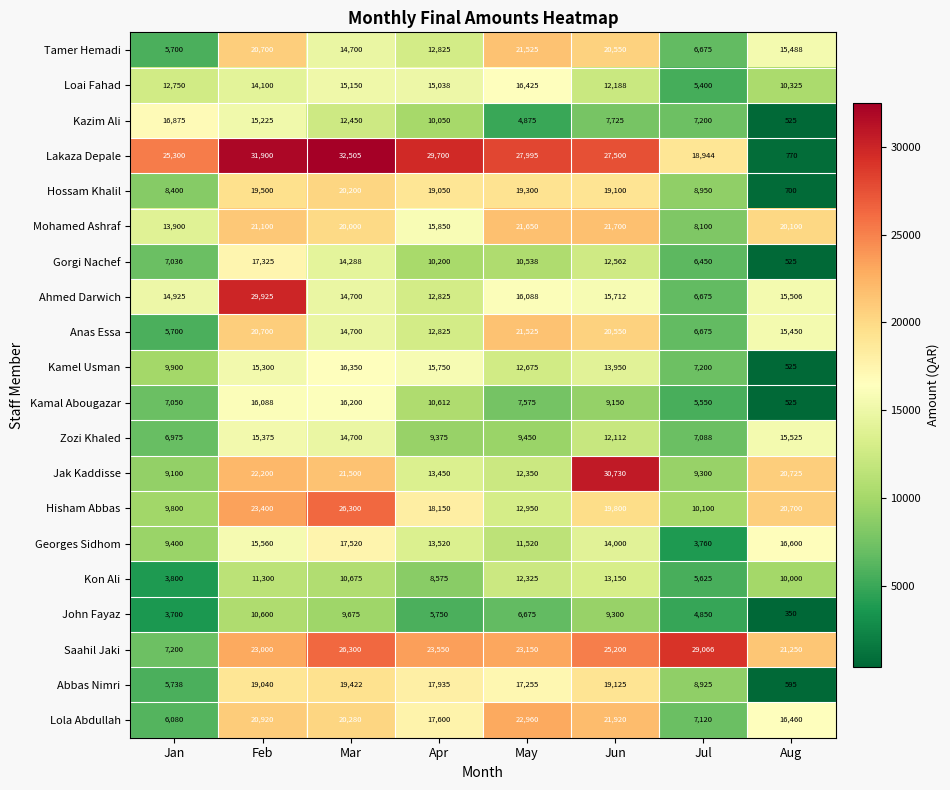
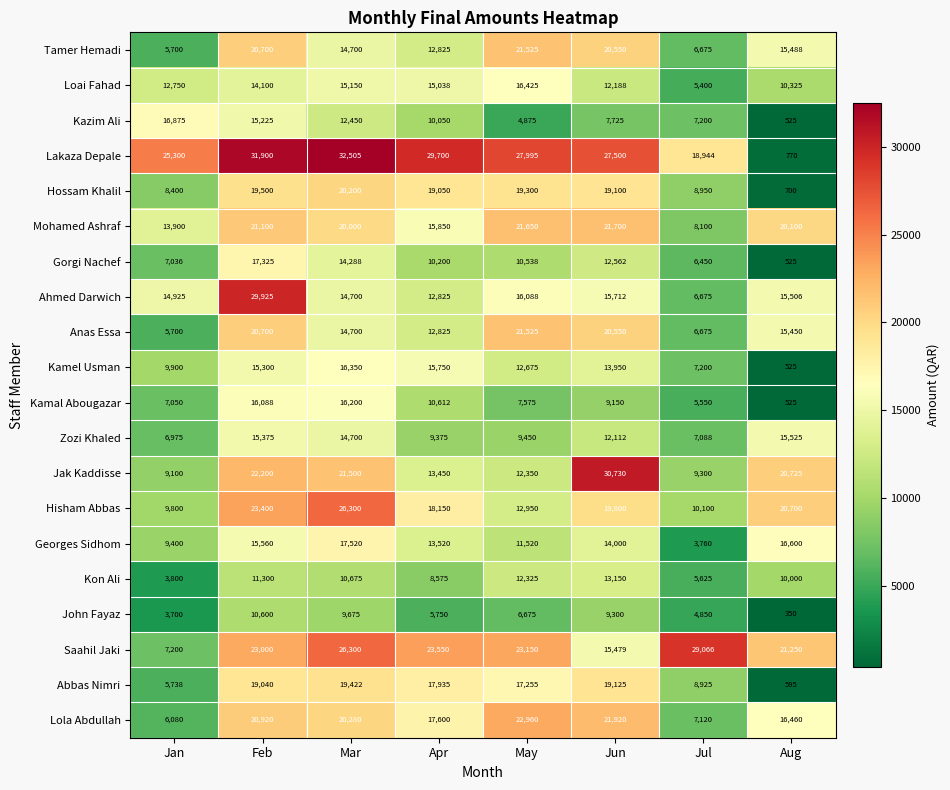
  {
    "Tamer Hemadi": {
      "Jan": "5,700",
      "Feb": "20,700",
      "Mar": "14,700",
      "Apr": "12,825",
      "May": "21,525",
      "Jun": "20,550",
      "Jul": "6,675",
      "Aug": "15,488"
    },
    "Loai Fahad": {
      "Jan": "12,750",
      "Feb": "14,100",
      "Mar": "15,150",
      "Apr": "15,038",
      "May": "16,425",
      "Jun": "12,188",
      "Jul": "5,400",
      "Aug": "10,325"
    },
    "Kazim Ali": {
      "Jan": "16,875",
      "Feb": "15,225",
      "Mar": "12,450",
      "Apr": "10,050",
      "May": "4,875",
      "Jun": "7,725",
      "Jul": "7,200",
      "Aug": "525"
    },
    "Lakaza Depale": {
      "Jan": "25,300",
      "Feb": "31,900",
      "Mar": "32,505",
      "Apr": "29,700",
      "May": "27,995",
      "Jun": "27,500",
      "Jul": "18,944",
      "Aug": "770"
    },
    "Hossam Khalil": {
      "Jan": "8,400",
      "Feb": "19,500",
      "Mar": "20,200",
      "Apr": "19,050",
      "May": "19,300",
      "Jun": "19,100",
      "Jul": "8,950",
      "Aug": "700"
    },
    "Mohamed Ashraf": {
      "Jan": "13,900",
      "Feb": "21,100",
      "Mar": "20,000",
      "Apr": "15,850",
      "May": "21,650",
      "Jun": "21,700",
      "Jul": "8,100",
      "Aug": "20,100"
    },
    "Gorgi Nachef": {
      "Jan": "7,036",
      "Feb": "17,325",
      "Mar": "14,288",
      "Apr": "10,200",
      "May": "10,538",
      "Jun": "12,562",
      "Jul": "6,450",
      "Aug": "525"
    },
    "Ahmed Darwich": {
      "Jan": "14,925",
      "Feb": "29,925",
      "Mar": "14,700",
      "Apr": "12,825",
      "May": "16,088",
      "Jun": "15,712",
      "Jul": "6,675",
      "Aug": "15,506"
    },
    "Anas Essa": {
      "Jan": "5,700",
      "Feb": "20,700",
      "Mar": "14,700",
      "Apr": "12,825",
      "May": "21,525",
      "Jun": "20,550",
      "Jul": "6,675",
      "Aug": "15,450"
    },
    "Kamel Usman": {
      "Jan": "9,900",
      "Feb": "15,300",
      "Mar": "16,350",
      "Apr": "15,750",
      "May": "12,675",
      "Jun": "13,950",
      "Jul": "7,200",
      "Aug": "525"
    },
    "Kamal Abougazar": {
      "Jan": "7,050",
      "Feb": "16,088",
      "Mar": "16,200",
      "Apr": "10,612",
      "May": "7,575",
      "Jun": "9,150",
      "Jul": "5,550",
      "Aug": "525"
    },
    "Zozi Khaled": {
      "Jan": "6,975",
      "Feb": "15,375",
      "Mar": "14,700",
      "Apr": "9,375",
      "May": "9,450",
      "Jun": "12,112",
      "Jul": "7,088",
      "Aug": "15,525"
    },
    "Jak Kaddisse": {
      "Jan": "9,100",
      "Feb": "22,200",
      "Mar": "21,500",
      "Apr": "13,450",
      "May": "12,350",
      "Jun": "30,730",
      "Jul": "9,300",
      "Aug": "20,725"
    },
    "Hisham Abbas": {
      "Jan": "9,800",
      "Feb": "23,400",
      "Mar": "26,300",
      "Apr": "18,150",
      "May": "12,950",
      "Jun": "19,800",
      "Jul": "10,100",
      "Aug": "20,700"
    },
    "Georges Sidhom": {
      "Jan": "9,400",
      "Feb": "15,560",
      "Mar": "17,520",
      "Apr": "13,520",
      "May": "11,520",
      "Jun": "14,000",
      "Jul": "3,760",
      "Aug": "16,600"
    },
    "Kon Ali": {
      "Jan": "3,800",
      "Feb": "11,300",
      "Mar": "10,675",
      "Apr": "8,575",
      "May": "12,325",
      "Jun": "13,150",
      "Jul": "5,625",
      "Aug": "10,000"
    },
    "John Fayaz": {
      "Jan": "3,700",
      "Feb": "10,600",
      "Mar": "9,675",
      "Apr": "5,750",
      "May": "6,675",
      "Jun": "9,300",
      "Jul": "4,850",
      "Aug": "350"
    },
    "Saahil Jaki": {
      "Jan": "7,200",
      "Feb": "23,000",
      "Mar": "26,300",
      "Apr": "23,550",
      "May": "23,150",
-     "Jun": "25,200",
+     "Jun": "15,479",
      "Jul": "29,066",
      "Aug": "21,250"
    },
    "Abbas Nimri": {
      "Jan": "5,738",
      "Feb": "19,040",
      "Mar": "19,422",
      "Apr": "17,935",
      "May": "17,255",
      "Jun": "19,125",
      "Jul": "8,925",
      "Aug": "595"
    },
    "Lola Abdullah": {
      "Jan": "6,080",
      "Feb": "20,920",
      "Mar": "20,280",
      "Apr": "17,600",
      "May": "22,960",
      "Jun": "21,920",
      "Jul": "7,120",
      "Aug": "16,460"
    }
  }
